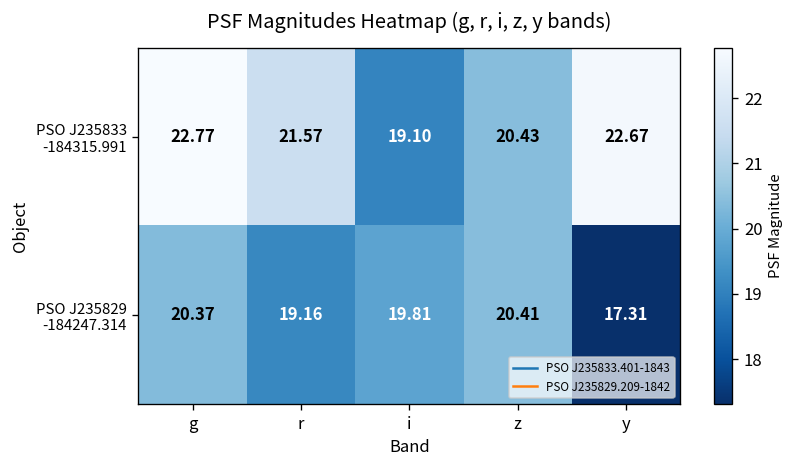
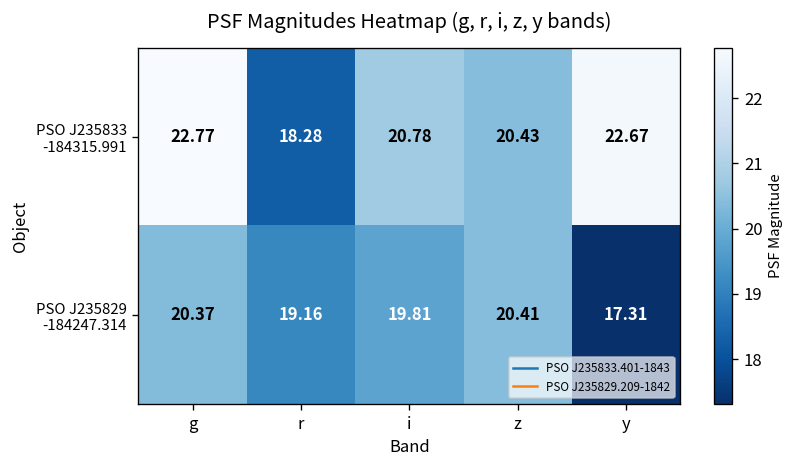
  {
    "PSO J235833 -184315.991": {
      "g": 22.77,
-     "r": 21.57,
-     "i": 19.10,
+     "r": 18.28,
+     "i": 20.78,
      "z": 20.43,
      "y": 22.67
    },
    "PSO J235829 -184247.314": {
      "g": 20.37,
      "r": 19.16,
      "i": 19.81,
      "z": 20.41,
      "y": 17.31
    }
  }
